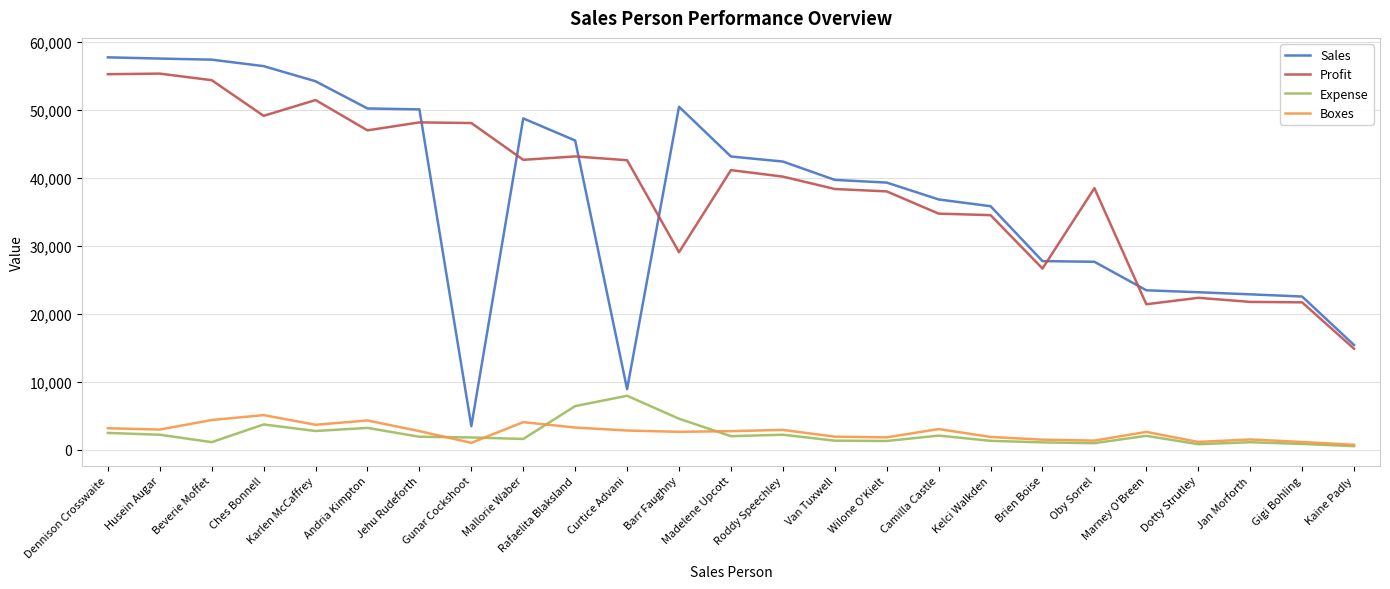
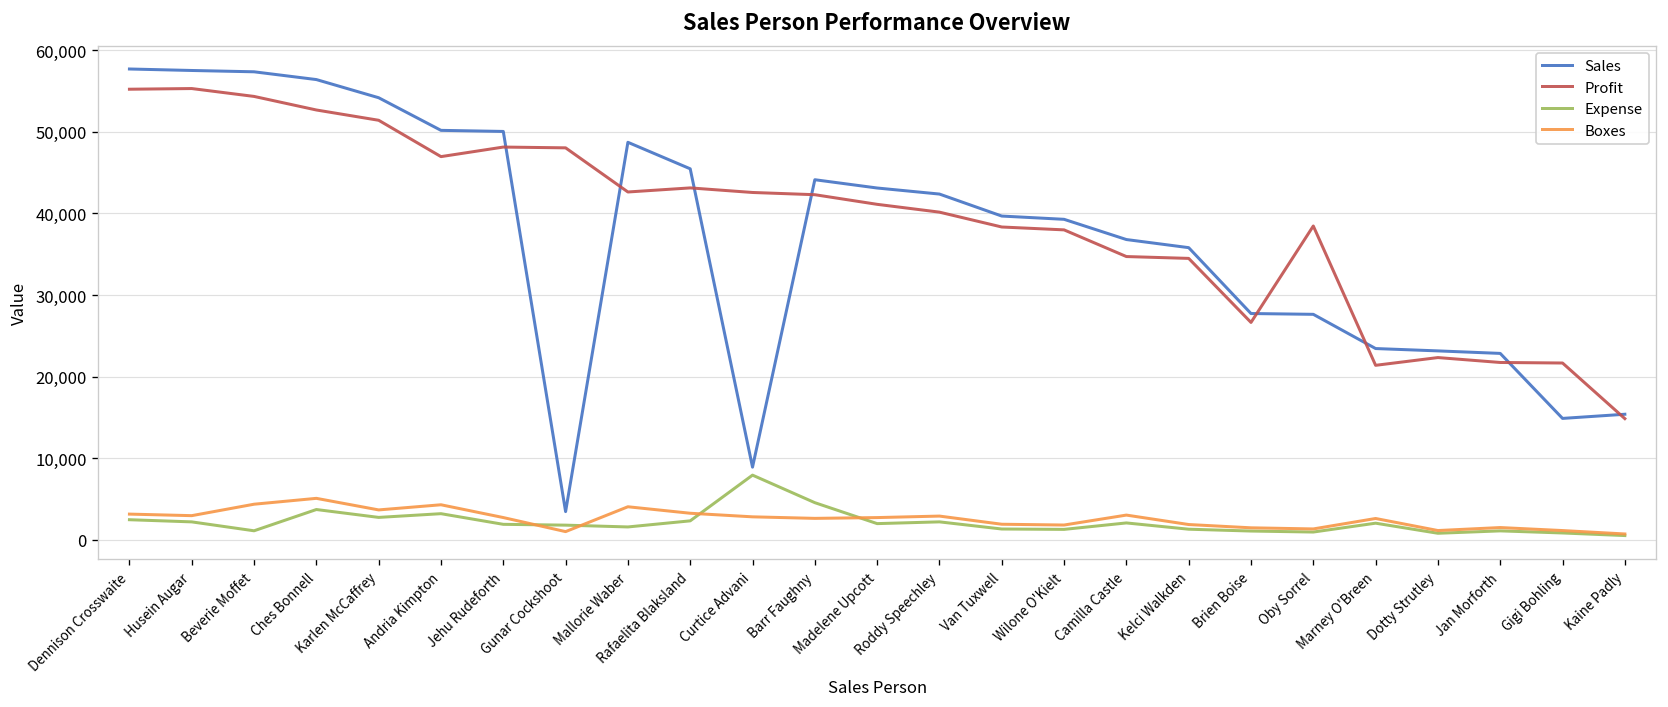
  {
    "Sales": {
      "Dennison Crosswaite": "58,000",
      "Husein Augar": "58,000",
      "Beverie Moffet": "57,000",
      "Ches Bonnell": "56,000",
      "Karlen McCaffrey": "54,000",
      "Andria Kimpton": "50,000",
      "Jehu Rudeforth": "50,000",
      "Gunar Cockshoot": "3,000",
      "Mallorie Waber": "49,000",
      "Rafaelita Blaksland": "45,000",
      "Curtice Advani": "9,000",
-     "Barr Faughny": "50,000",
+     "Barr Faughny": "44,000",
      "Madelene Upcott": "43,000",
      "Roddy Speechley": "42,000",
      "Van Tuxwell": "40,000",
      "Wilone O'Kielt": "39,000",
      "Camilla Castle": "37,000",
      "Kelci Walkden": "36,000",
      "Brien Boise": "28,000",
      "Oby Sorrel": "28,000",
      "Marney O'Breen": "23,000",
      "Dotty Strutley": "23,000",
      "Jan Morforth": "23,000",
-     "Gigi Bohling": "23,000",
+     "Gigi Bohling": "15,000",
      "Kaine Padly": "15,000"
    },
    "Profit": {
      "Dennison Crosswaite": "55,000",
      "Husein Augar": "55,000",
      "Beverie Moffet": "54,000",
-     "Ches Bonnell": "49,000",
+     "Ches Bonnell": "53,000",
      "Karlen McCaffrey": "51,000",
      "Andria Kimpton": "47,000",
      "Jehu Rudeforth": "48,000",
      "Gunar Cockshoot": "48,000",
      "Mallorie Waber": "43,000",
      "Rafaelita Blaksland": "43,000",
      "Curtice Advani": "43,000",
-     "Barr Faughny": "29,000",
+     "Barr Faughny": "42,000",
      "Madelene Upcott": "41,000",
      "Roddy Speechley": "40,000",
      "Van Tuxwell": "38,000",
      "Wilone O'Kielt": "38,000",
      "Camilla Castle": "35,000",
      "Kelci Walkden": "34,000",
      "Brien Boise": "27,000",
      "Oby Sorrel": "38,000",
      "Marney O'Breen": "21,000",
      "Dotty Strutley": "22,000",
      "Jan Morforth": "22,000",
      "Gigi Bohling": "22,000",
      "Kaine Padly": "15,000"
    },
    "Expense": {
      "Dennison Crosswaite": "2,000",
      "Husein Augar": "2,000",
      "Beverie Moffet": "1,000",
      "Ches Bonnell": "4,000",
      "Karlen McCaffrey": "3,000",
      "Andria Kimpton": "3,000",
      "Jehu Rudeforth": "2,000",
      "Gunar Cockshoot": "2,000",
      "Mallorie Waber": "2,000",
-     "Rafaelita Blaksland": "6,000",
+     "Rafaelita Blaksland": "2,000",
      "Curtice Advani": "8,000",
      "Barr Faughny": "5,000",
      "Madelene Upcott": "2,000",
      "Roddy Speechley": "2,000",
      "Van Tuxwell": "1,000",
      "Wilone O'Kielt": "1,000",
      "Camilla Castle": "2,000",
      "Kelci Walkden": "1,000",
      "Brien Boise": "1,000",
      "Oby Sorrel": "1,000",
      "Marney O'Breen": "2,000",
      "Jan Morforth": "1,000"
    },
    "Boxes": {
      "Dennison Crosswaite": "3,000",
      "Husein Augar": "3,000",
      "Beverie Moffet": "4,000",
      "Ches Bonnell": "5,000",
      "Karlen McCaffrey": "4,000",
      "Andria Kimpton": "4,000",
      "Jehu Rudeforth": "3,000",
      "Gunar Cockshoot": "1,000",
      "Mallorie Waber": "4,000",
      "Rafaelita Blaksland": "3,000",
      "Curtice Advani": "3,000",
      "Barr Faughny": "3,000",
      "Madelene Upcott": "3,000",
      "Roddy Speechley": "3,000",
      "Van Tuxwell": "2,000",
      "Wilone O'Kielt": "2,000",
      "Camilla Castle": "3,000",
      "Kelci Walkden": "2,000",
      "Brien Boise": "1,000",
      "Oby Sorrel": "1,000",
      "Marney O'Breen": "3,000",
      "Jan Morforth": "2,000"
    }
  }
